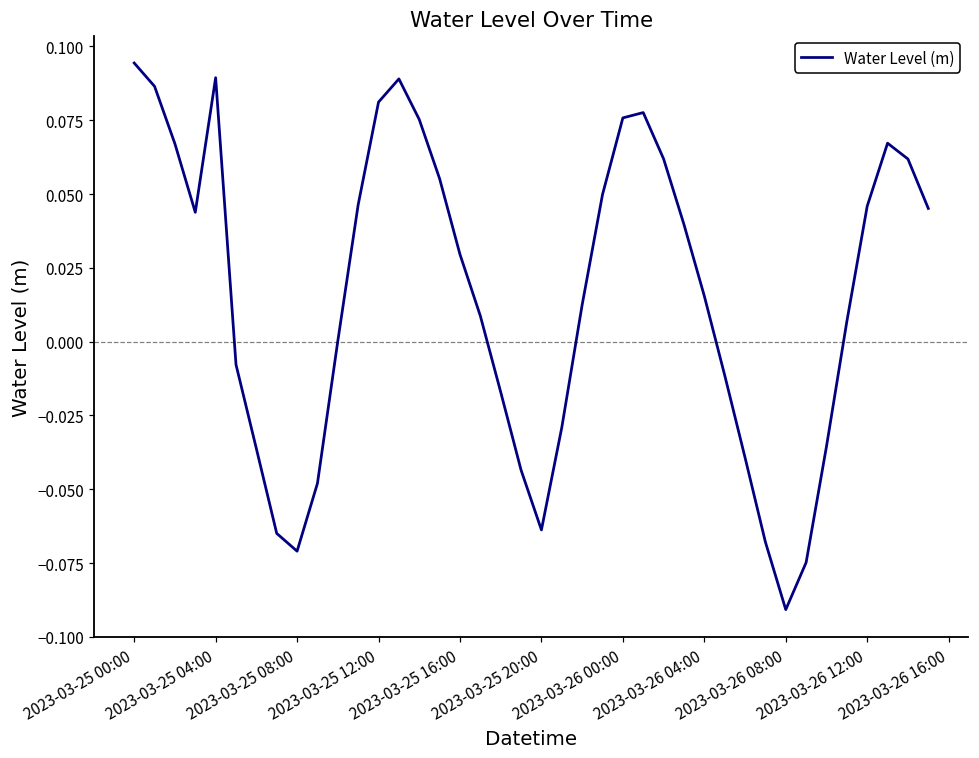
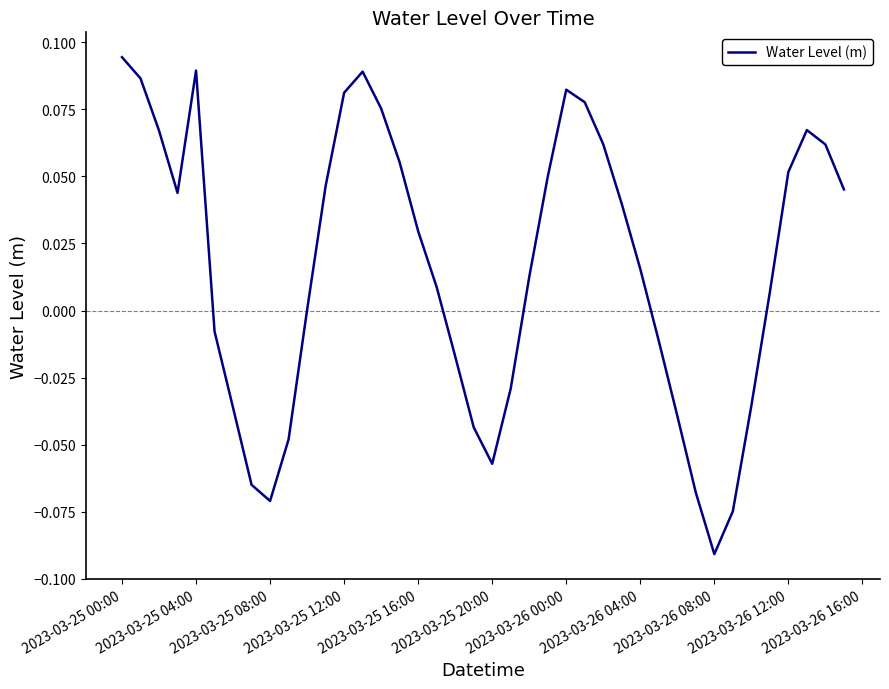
  {
    "2023-03-25 00:00": 0.094,
    "2023-03-25 04:00": 0.089,
    "2023-03-25 08:00": -0.071,
    "2023-03-25 12:00": 0.081,
    "2023-03-25 16:00": 0.030,
-   "2023-03-25 20:00": -0.064,
-   "2023-03-26 00:00": 0.076,
+   "2023-03-25 20:00": -0.057,
+   "2023-03-26 00:00": 0.082,
    "2023-03-26 04:00": 0.015,
    "2023-03-26 08:00": -0.091,
-   "2023-03-26 12:00": 0.046
+   "2023-03-26 12:00": 0.052
  }
